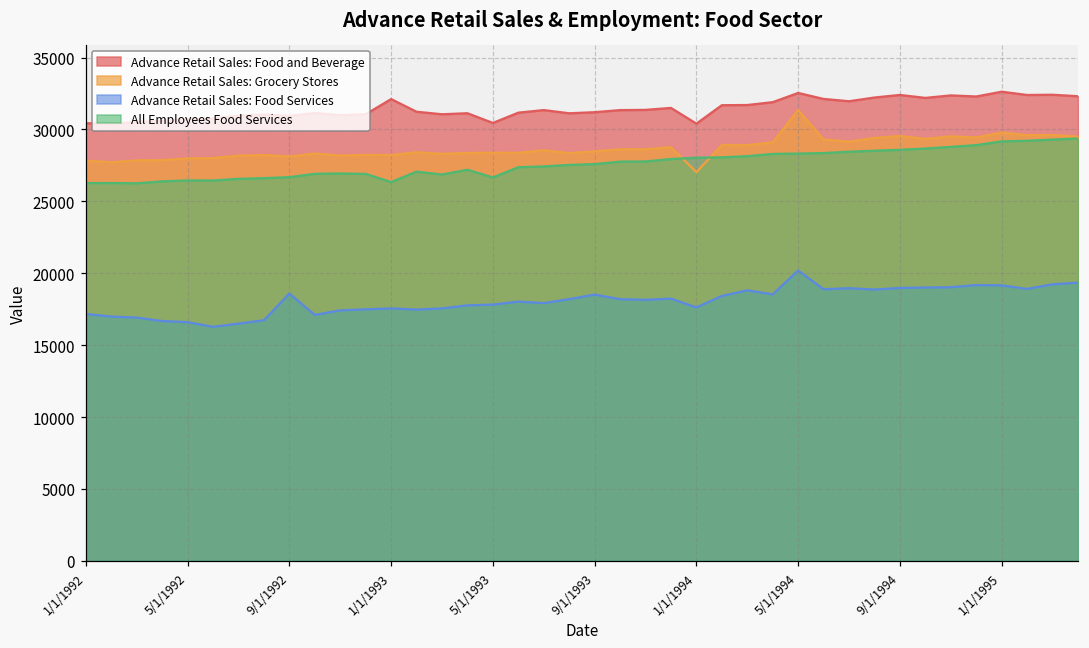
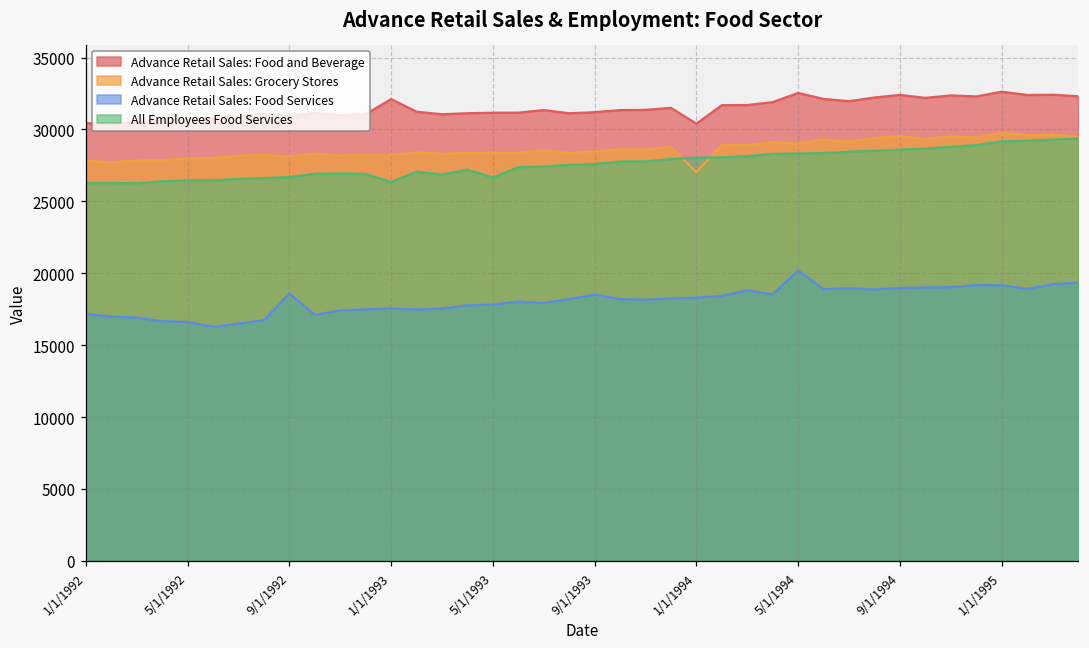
  {
    "Advance Retail Sales: Food and Beverage": {
      "1/1/1992": 30400,
      "1/1/1993": 32100,
-     "5/1/1993": 30500,
+     "5/1/1993": 31200,
      "9/1/1993": 31200,
      "1/1/1994": 30400,
      "5/1/1994": 32500,
      "9/1/1994": 32400,
      "1/1/1995": 32600
    },
    "Advance Retail Sales: Grocery Stores": {
      "1/1/1992": 27800,
      "5/1/1992": 28000,
      "9/1/1992": 28100,
      "1/1/1993": 28200,
      "5/1/1993": 28400,
      "9/1/1993": 28500,
      "1/1/1994": 27000,
-     "5/1/1994": 31300,
+     "5/1/1994": 29000,
      "9/1/1994": 29500,
      "1/1/1995": 29800
    },
    "Advance Retail Sales: Food Services": {
      "1/1/1992": 17200,
      "5/1/1992": 16600,
      "9/1/1992": 18600,
      "1/1/1993": 17600,
      "5/1/1993": 17800,
      "9/1/1993": 18500,
-     "1/1/1994": 17600,
+     "1/1/1994": 18300,
      "5/1/1994": 20200,
      "9/1/1994": 19000,
      "1/1/1995": 19200
    },
    "All Employees Food Services": {
      "1/1/1992": 26300,
      "5/1/1992": 26500,
      "9/1/1992": 26700,
      "1/1/1993": 26300,
      "5/1/1993": 26700,
      "9/1/1993": 27600,
      "1/1/1994": 28000,
      "5/1/1994": 28300,
      "9/1/1994": 28600,
      "1/1/1995": 29200
    }
  }
